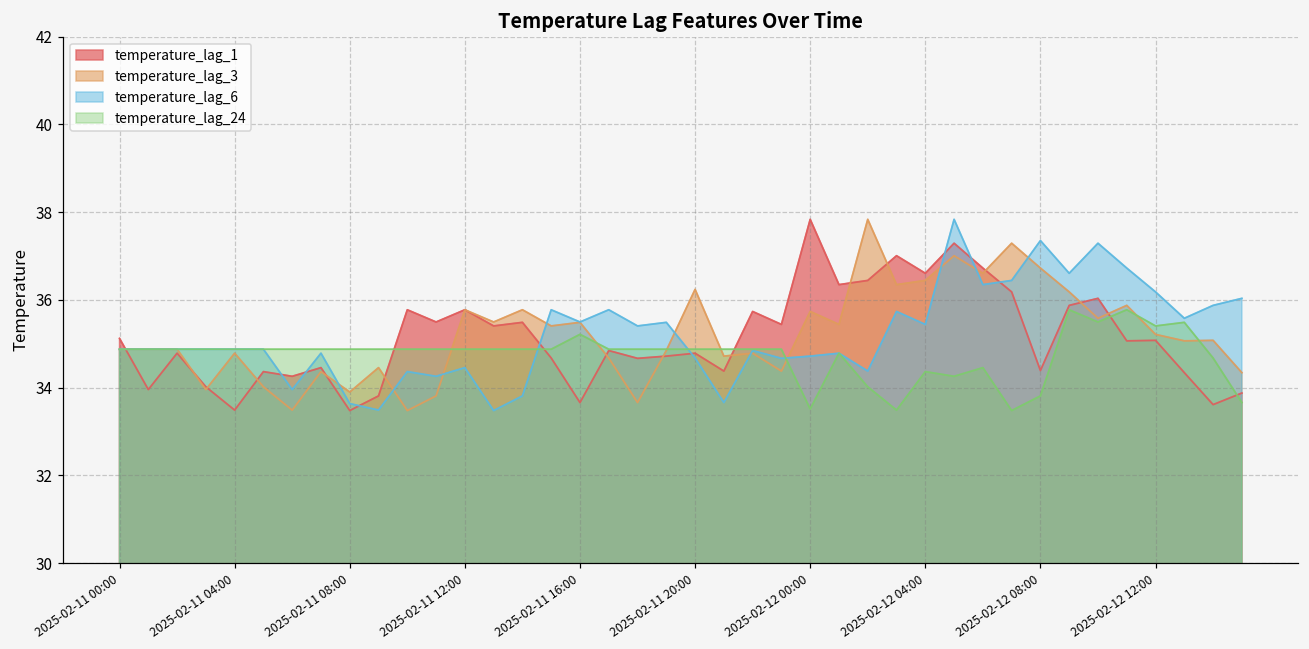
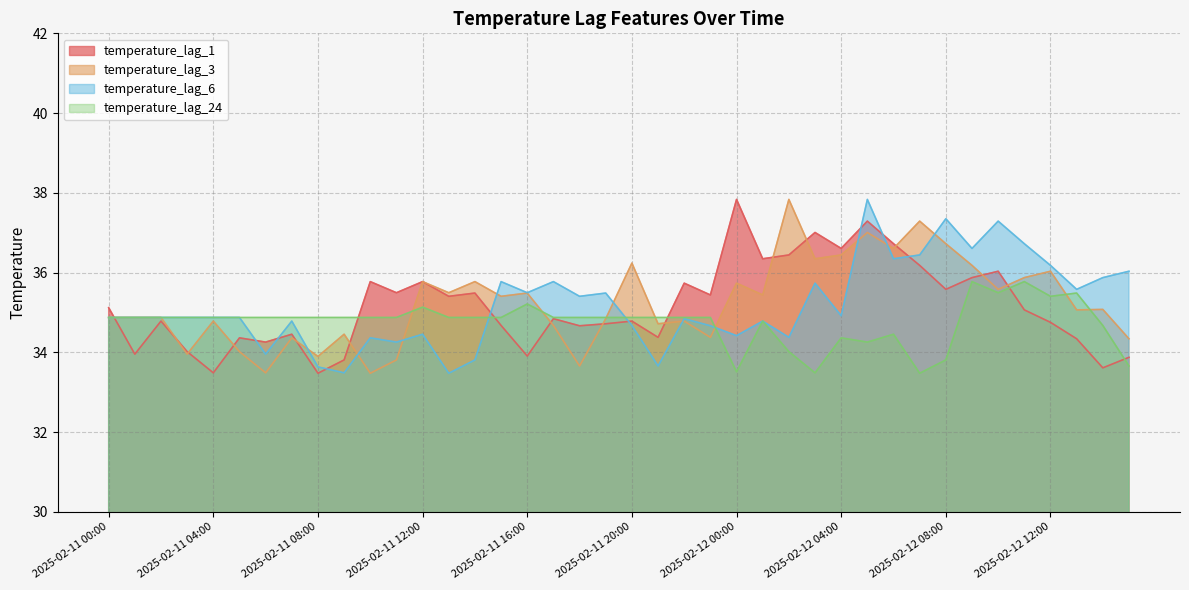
  {
    "temperature_lag_1": {
      "2025-02-11 00:00": 35.1,
      "2025-02-11 04:00": 33.5,
      "2025-02-11 08:00": 33.5,
-     "2025-02-11 16:00": 33.7,
+     "2025-02-11 16:00": 33.9,
      "2025-02-11 20:00": 34.8,
      "2025-02-12 00:00": 37.8,
      "2025-02-12 04:00": 36.6,
-     "2025-02-12 08:00": 34.4,
-     "2025-02-12 12:00": 35.1
+     "2025-02-12 08:00": 35.6,
+     "2025-02-12 12:00": 34.8
    },
    "temperature_lag_3": {
      "2025-02-11 04:00": 34.8,
      "2025-02-11 08:00": 33.9,
      "2025-02-11 20:00": 36.2,
      "2025-02-12 00:00": 35.7,
      "2025-02-12 04:00": 36.4,
      "2025-02-12 08:00": 36.7,
-     "2025-02-12 12:00": 35.2
+     "2025-02-12 12:00": 36.0
    },
    "temperature_lag_6": {
      "2025-02-11 08:00": 33.6,
      "2025-02-11 12:00": 34.5,
      "2025-02-11 20:00": 34.7,
-     "2025-02-12 00:00": 34.7,
-     "2025-02-12 04:00": 35.4,
+     "2025-02-12 00:00": 34.4,
+     "2025-02-12 04:00": 34.9,
      "2025-02-12 08:00": 37.4,
      "2025-02-12 12:00": 36.2
    },
    "temperature_lag_24": {
      "2025-02-11 08:00": 34.9,
-     "2025-02-11 12:00": 34.9,
+     "2025-02-11 12:00": 35.1,
      "2025-02-11 16:00": 35.2,
      "2025-02-11 20:00": 34.9,
      "2025-02-12 00:00": 33.5,
      "2025-02-12 04:00": 34.4,
      "2025-02-12 08:00": 33.8,
      "2025-02-12 12:00": 35.4
    }
  }
